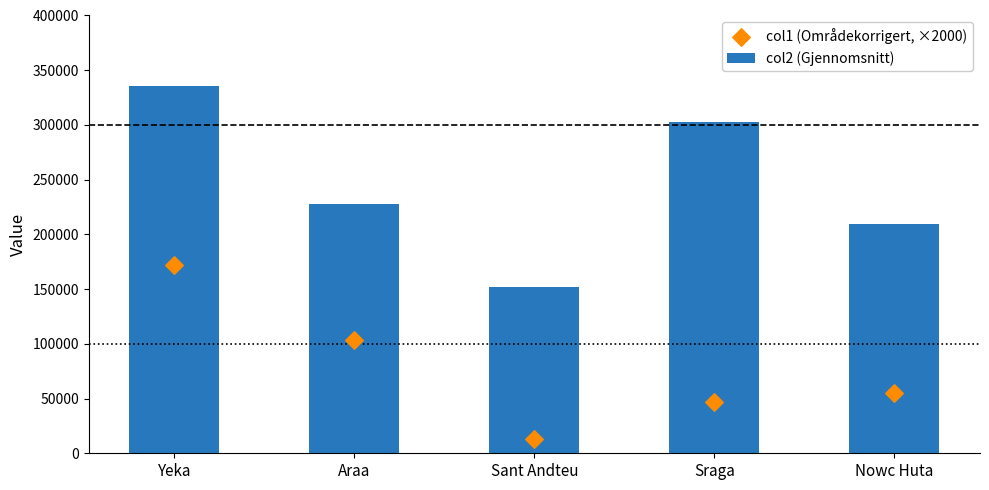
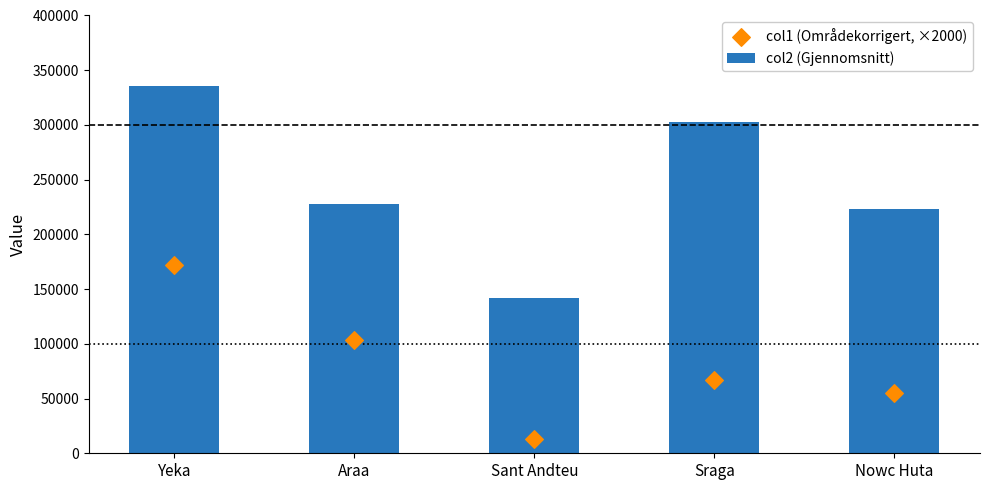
  {
    "col2 (Gjennomsnitt)": {
      "Yeka": 336000,
      "Araa": 227000,
-     "Sant Andteu": 152000,
+     "Sant Andteu": 142000,
      "Sraga": 303000,
-     "Nowc Huta": 210000
+     "Nowc Huta": 224000
    },
    "col1 (Områdekorrigert, ×2000)": {
-     "Sraga": 47000
+     "Sraga": 67000
    }
  }
